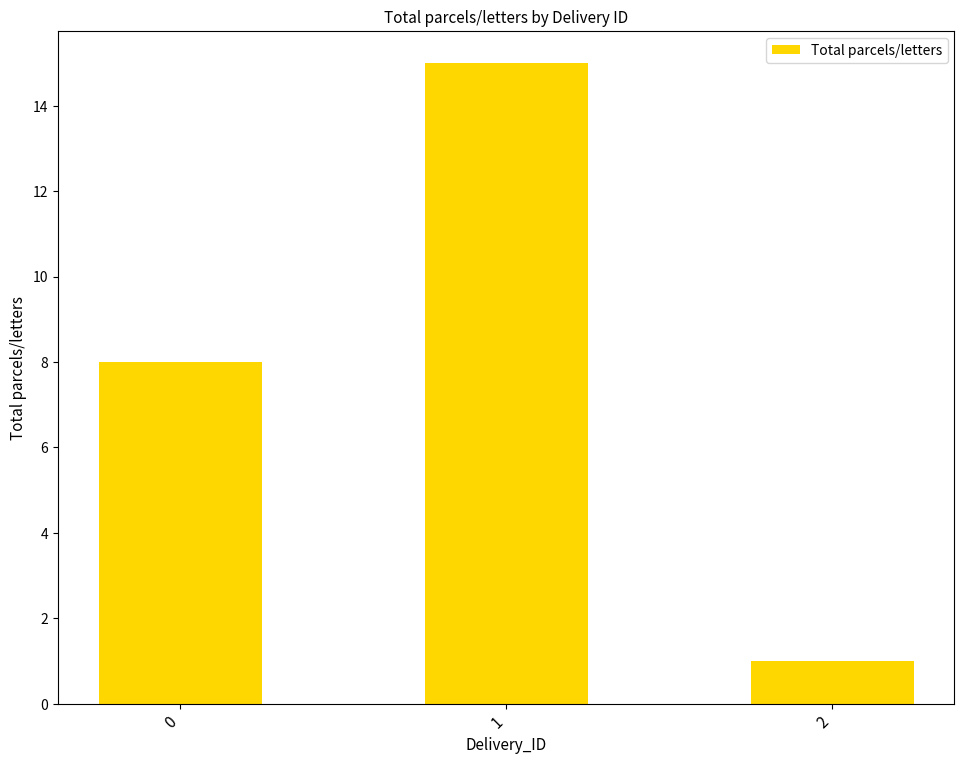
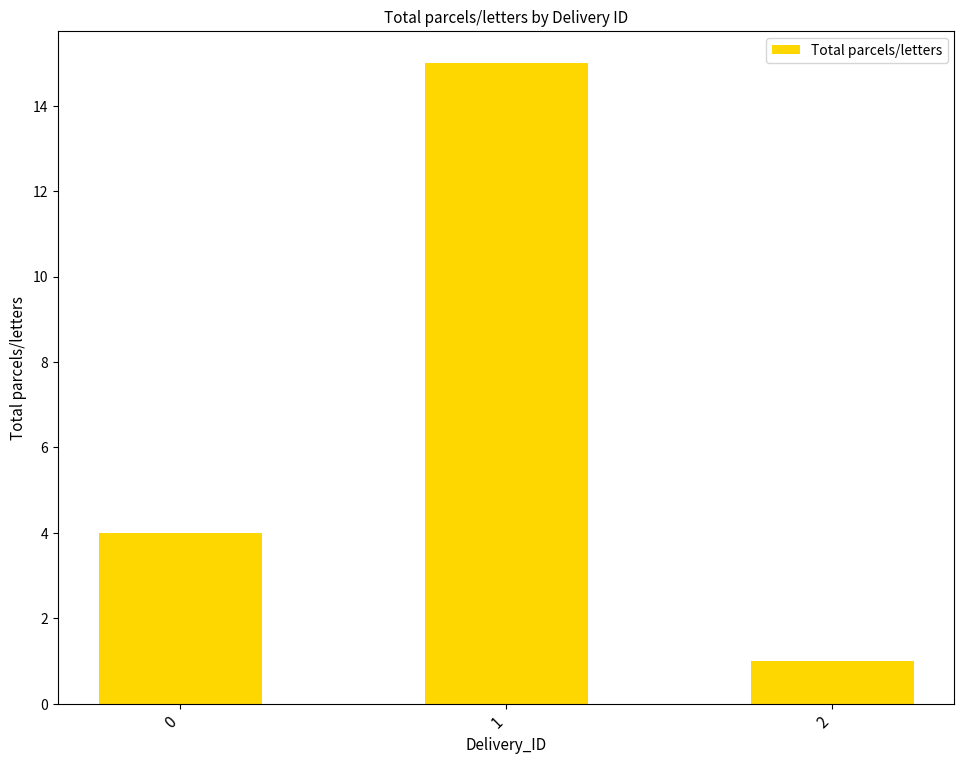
  {
-   "0": 8,
+   "0": 4,
    "1": 15,
    "2": 1
  }
